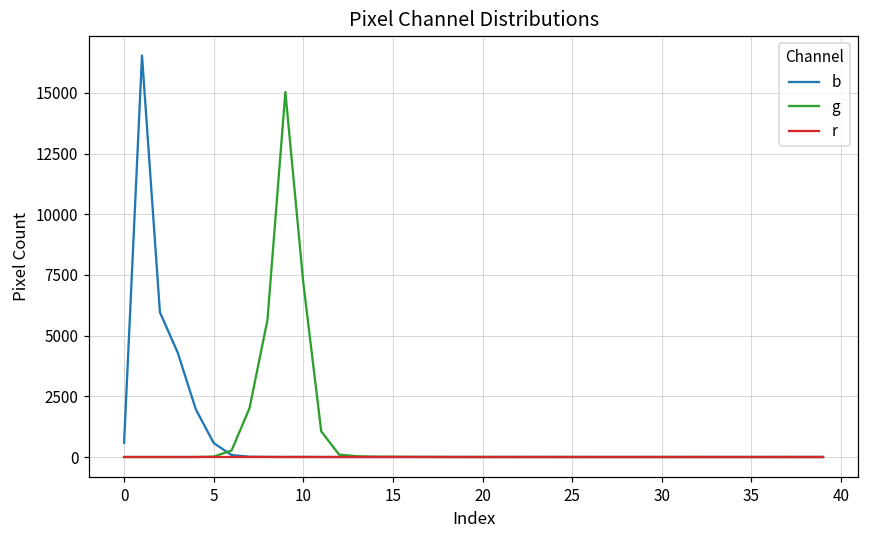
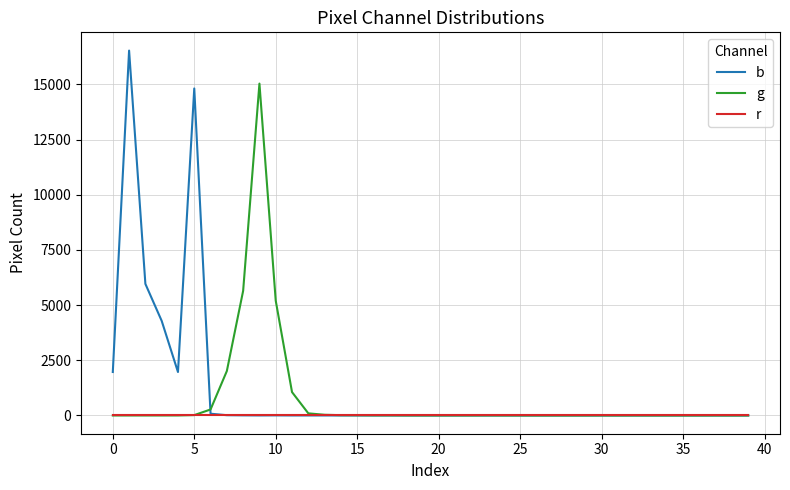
  {
    "b": {
-     "0": 600,
-     "5": 600
+     "0": 2000,
+     "5": 14800
    },
    "g": {
-     "10": 7200
+     "10": 5200
    }
  }
